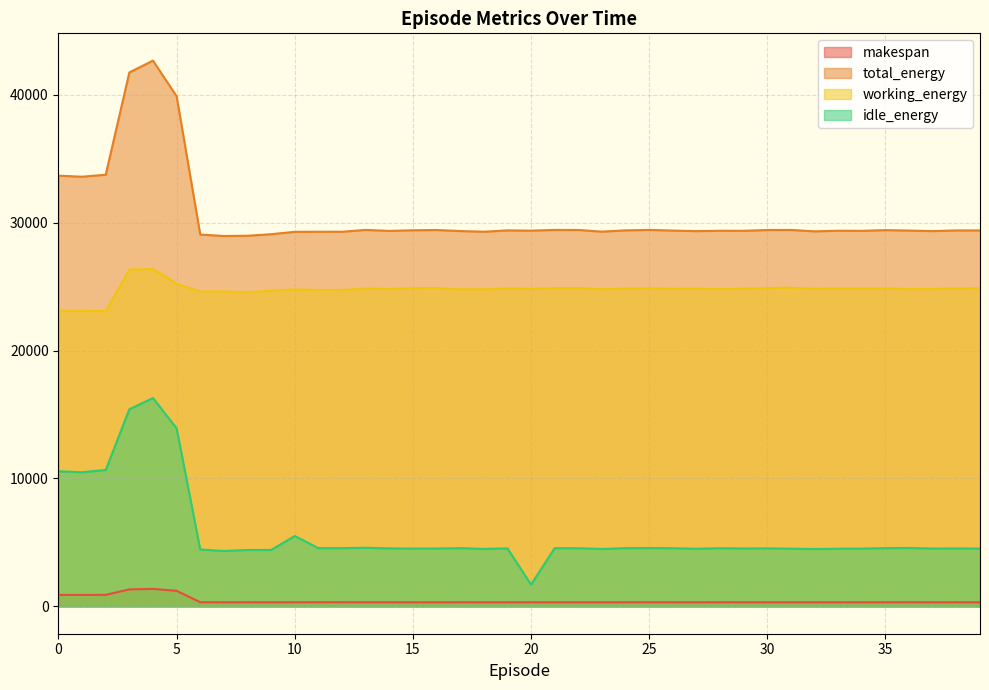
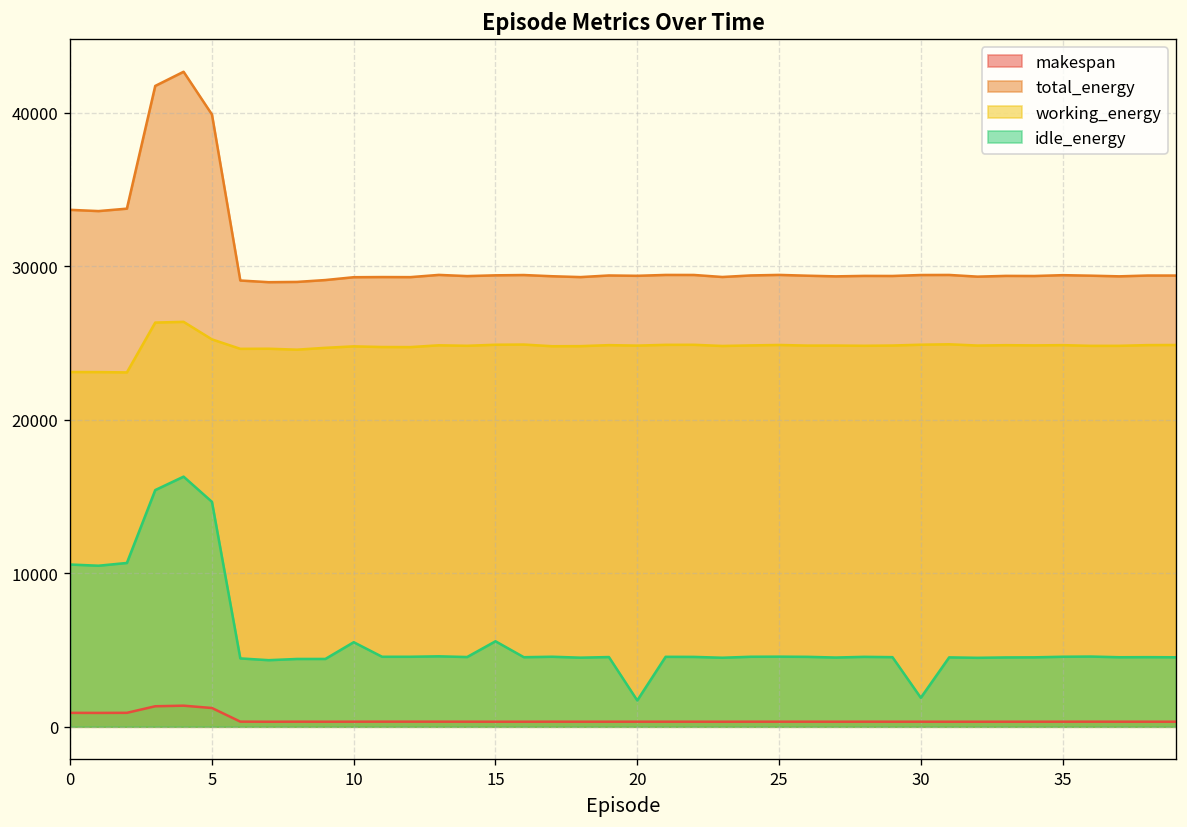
  {
    "idle_energy": {
      "0": 10600,
-     "5": 13900,
+     "5": 14600,
      "10": 5500,
-     "15": 4500,
+     "15": 5600,
      "20": 1700,
      "25": 4600,
-     "30": 4500,
+     "30": 1900,
      "35": 4600
    }
  }
